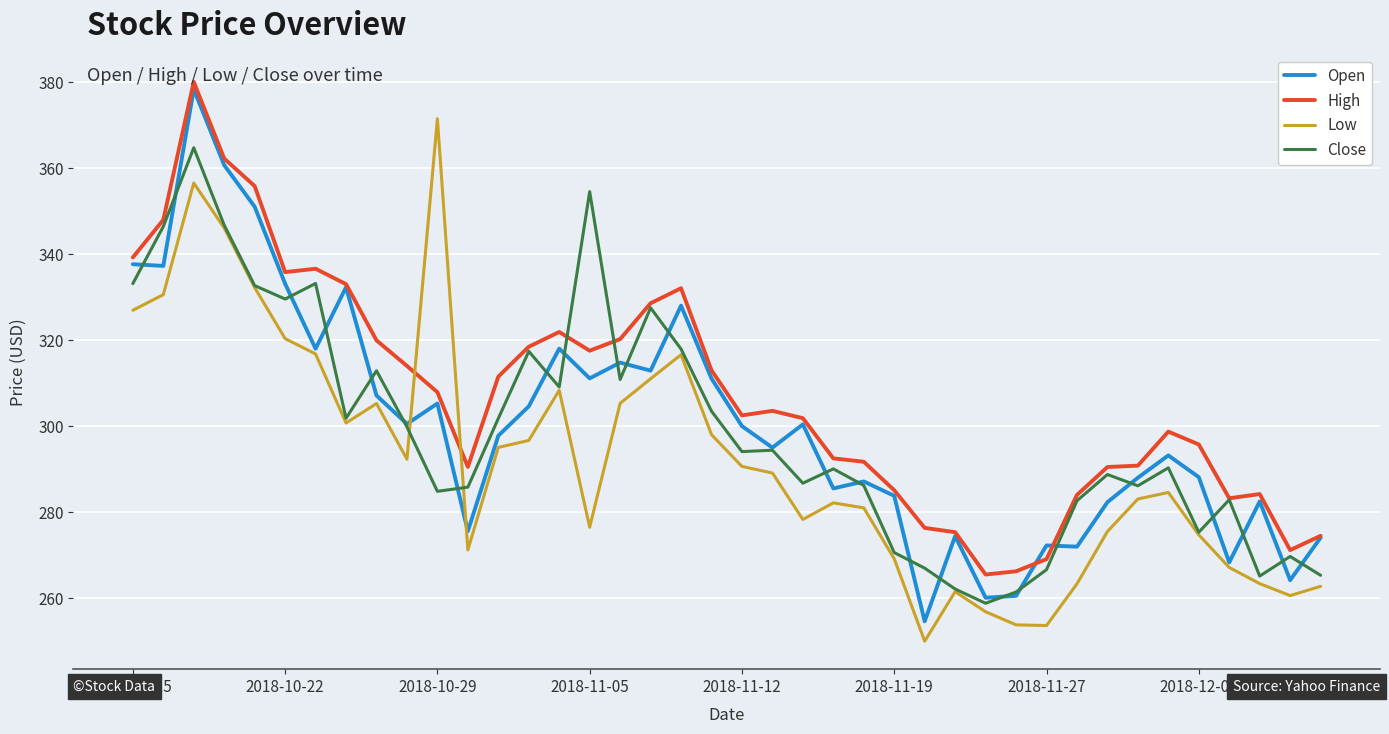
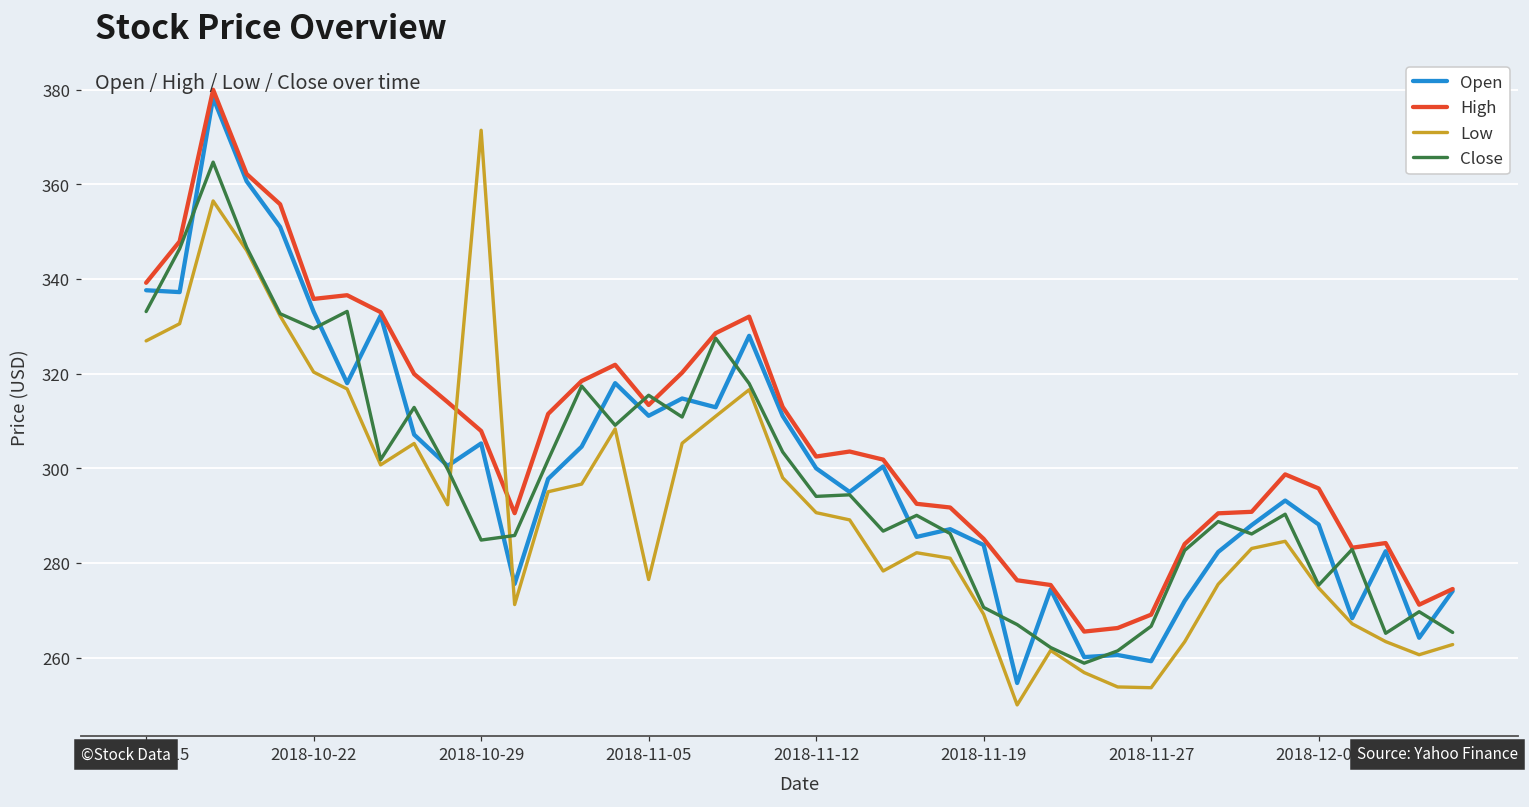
  {
    "Open": {
      "2018-10-22": 333,
      "2018-10-29": 305,
      "2018-11-05": 311,
      "2018-11-12": 300,
      "2018-11-19": 284,
-     "2018-11-27": 272,
+     "2018-11-27": 259,
      "2018-12-04": 288
    },
    "High": {
      "2018-10-22": 336,
      "2018-10-29": 308,
-     "2018-11-05": 318,
+     "2018-11-05": 313,
      "2018-11-12": 302,
      "2018-11-19": 285,
      "2018-11-27": 269,
      "2018-12-04": 296
    },
    "Low": {
      "2018-10-22": 320,
      "2018-10-29": 371,
      "2018-11-05": 277,
      "2018-11-12": 291,
      "2018-11-19": 269,
      "2018-11-27": 254,
      "2018-12-04": 275
    },
    "Close": {
      "2018-10-22": 330,
      "2018-10-29": 285,
-     "2018-11-05": 355,
+     "2018-11-05": 315,
      "2018-11-12": 294,
      "2018-11-19": 271,
      "2018-11-27": 267,
      "2018-12-04": 275
    }
  }
